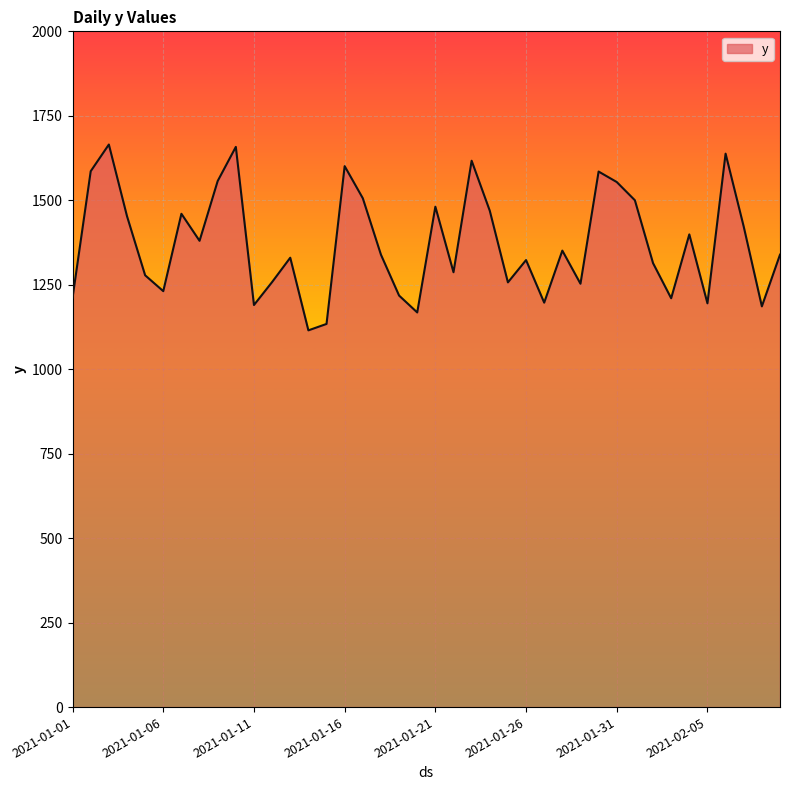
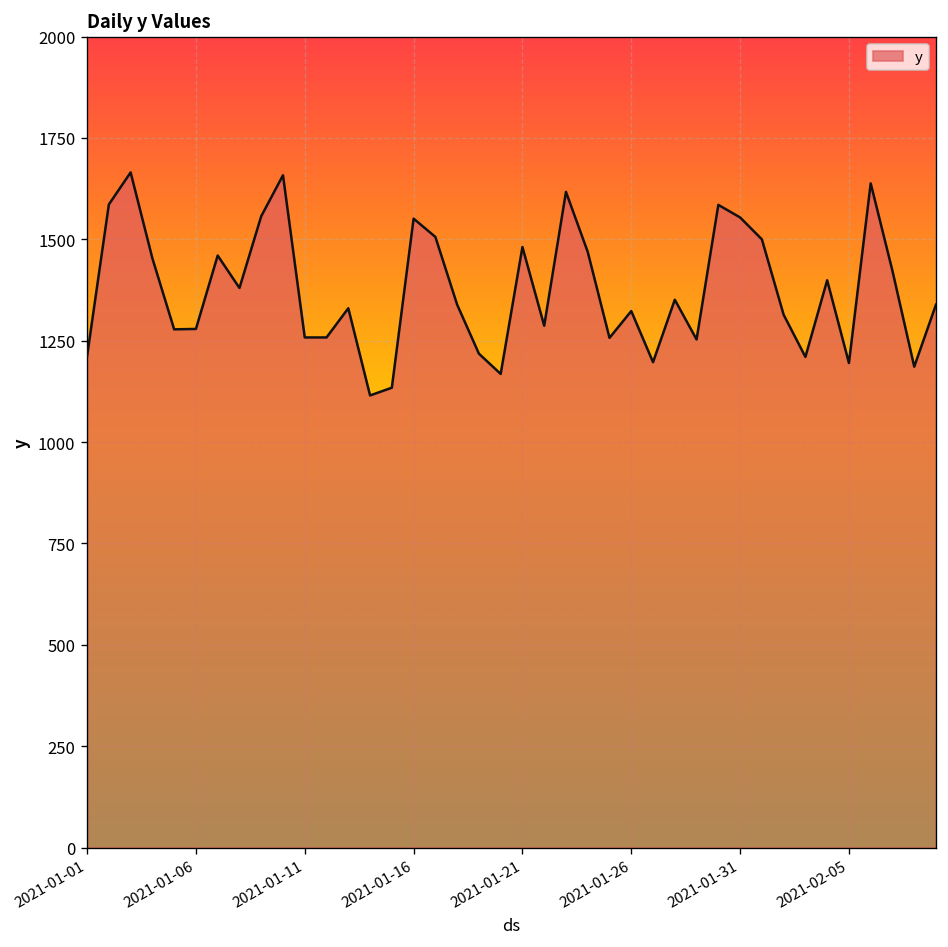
  {
    "2021-01-01": 1210,
-   "2021-01-06": 1230,
-   "2021-01-11": 1190,
-   "2021-01-16": 1600,
+   "2021-01-06": 1280,
+   "2021-01-11": 1260,
+   "2021-01-16": 1550,
    "2021-01-21": 1480,
    "2021-01-26": 1320,
    "2021-01-31": 1550,
    "2021-02-05": 1200
  }
